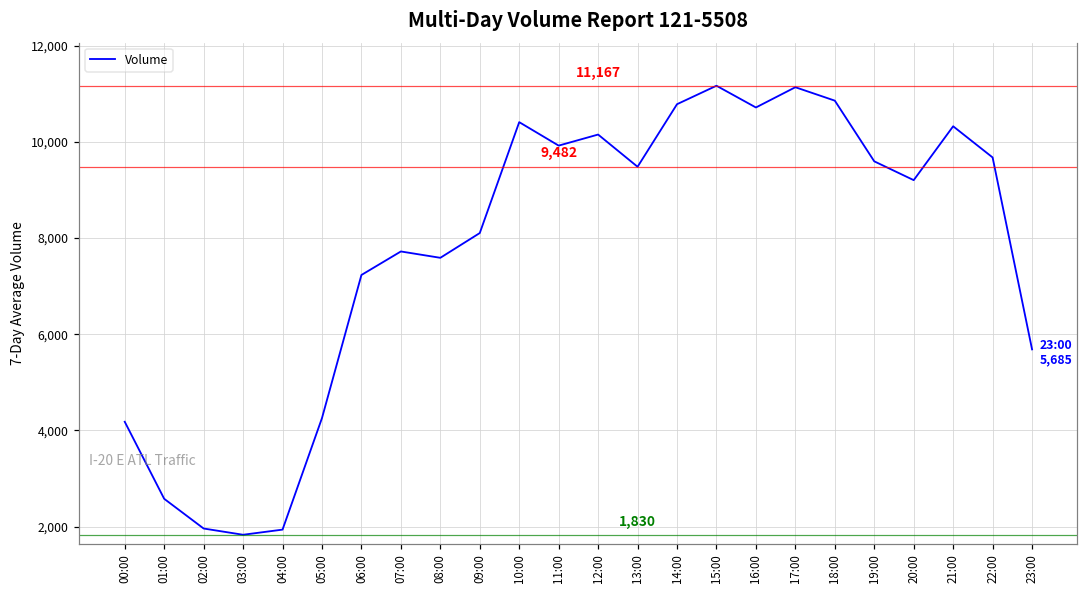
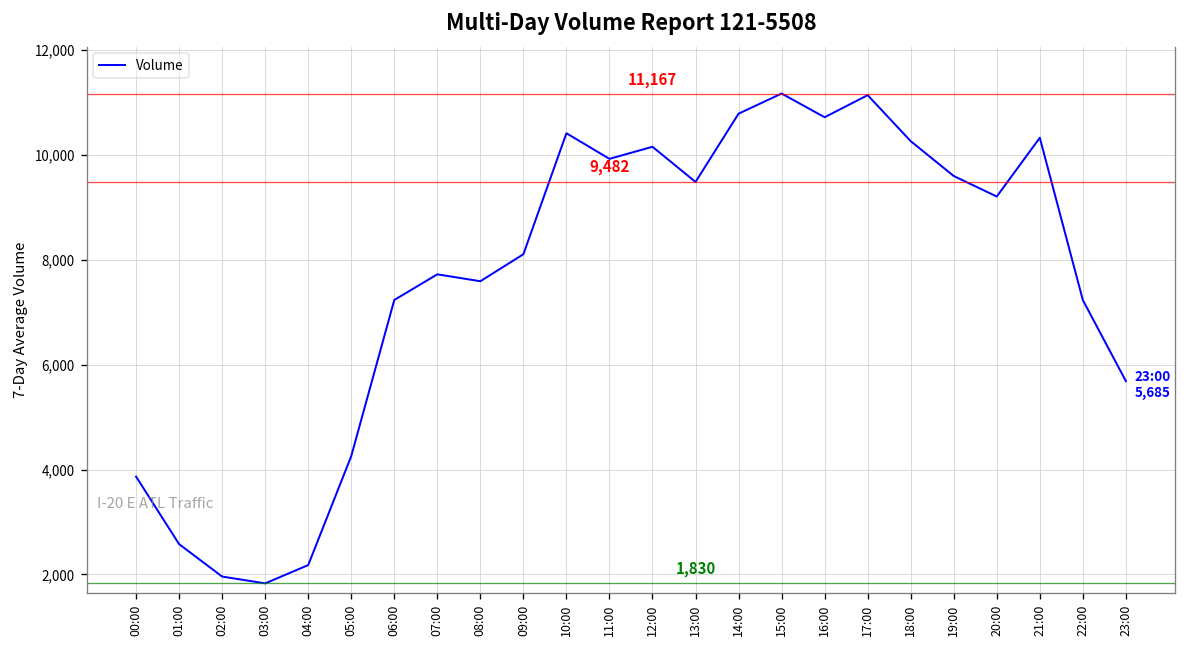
  {
-   "00:00": "4,200",
+   "00:00": "3,900",
    "01:00": "2,600",
    "02:00": "2,000",
    "03:00": "1,800",
-   "04:00": "1,900",
+   "04:00": "2,200",
    "05:00": "4,300",
    "06:00": "7,200",
    "07:00": "7,700",
    "08:00": "7,600",
    "09:00": "8,100",
    "10:00": "10,400",
    "12:00": "10,200",
    "13:00": "9,500",
    "14:00": "10,800",
    "15:00": "11,200",
    "16:00": "10,700",
    "17:00": "11,100",
-   "18:00": "10,900",
+   "18:00": "10,300",
    "19:00": "9,600",
    "20:00": "9,200",
    "21:00": "10,300",
-   "22:00": "9,700"
+   "22:00": "7,200"
  }
